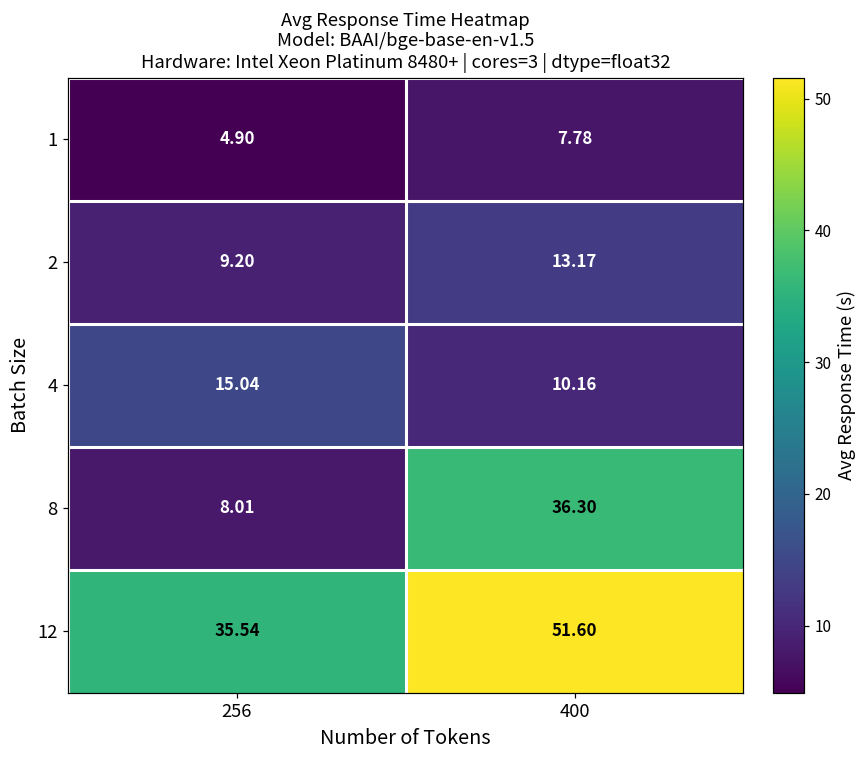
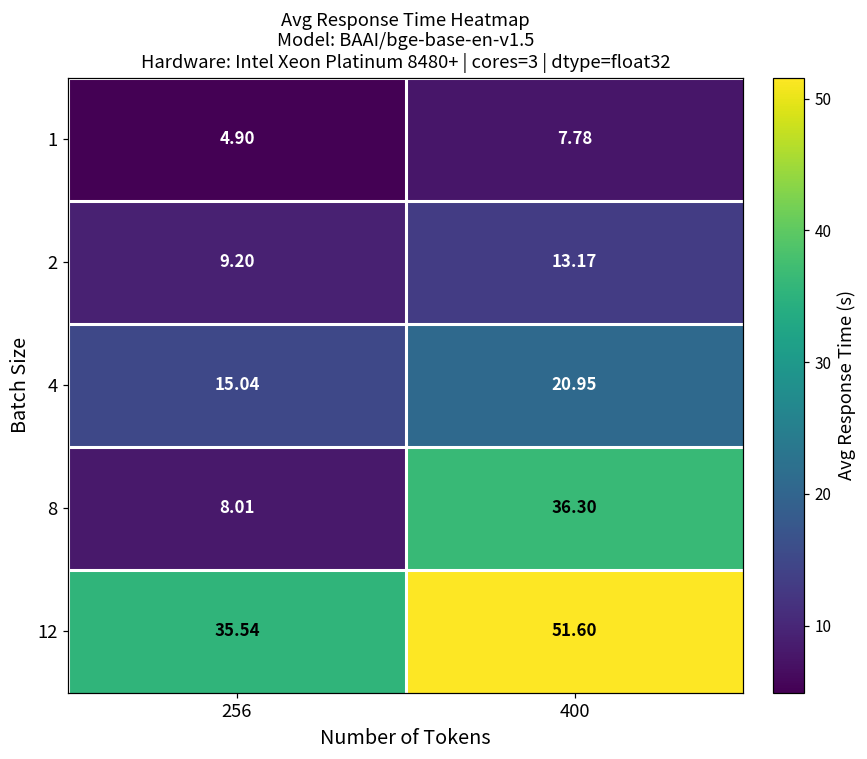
  {
    "1": {
      "256": 4.90,
      "400": 7.78
    },
    "2": {
      "256": 9.20,
      "400": 13.17
    },
    "4": {
      "256": 15.04,
-     "400": 10.16
+     "400": 20.95
    },
    "8": {
      "256": 8.01,
      "400": 36.30
    },
    "12": {
      "256": 35.54,
      "400": 51.60
    }
  }
